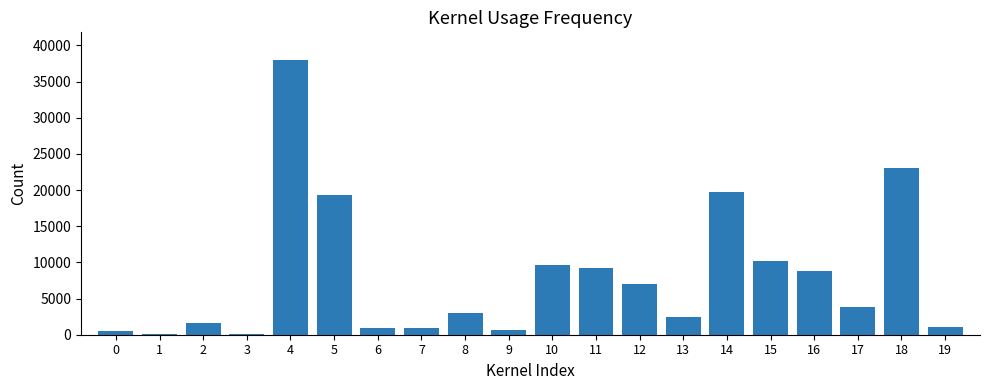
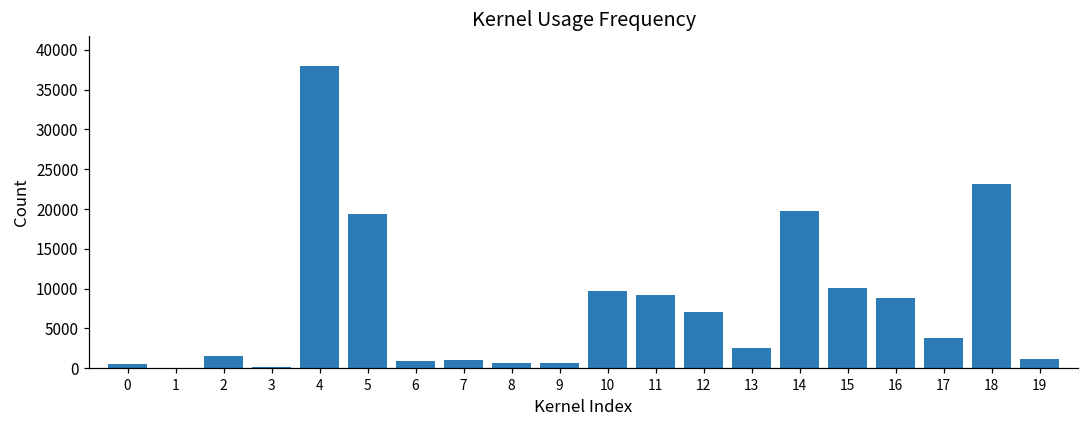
  {
    "0": 1000,
    "2": 2000,
    "4": 38000,
    "5": 19000,
    "6": 1000,
    "7": 1000,
-   "8": 3000,
+   "8": 1000,
    "9": 1000,
    "10": 10000,
    "11": 9000,
    "12": 7000,
    "13": 3000,
    "14": 20000,
    "15": 10000,
    "16": 9000,
    "17": 4000,
    "18": 23000,
    "19": 1000
  }
